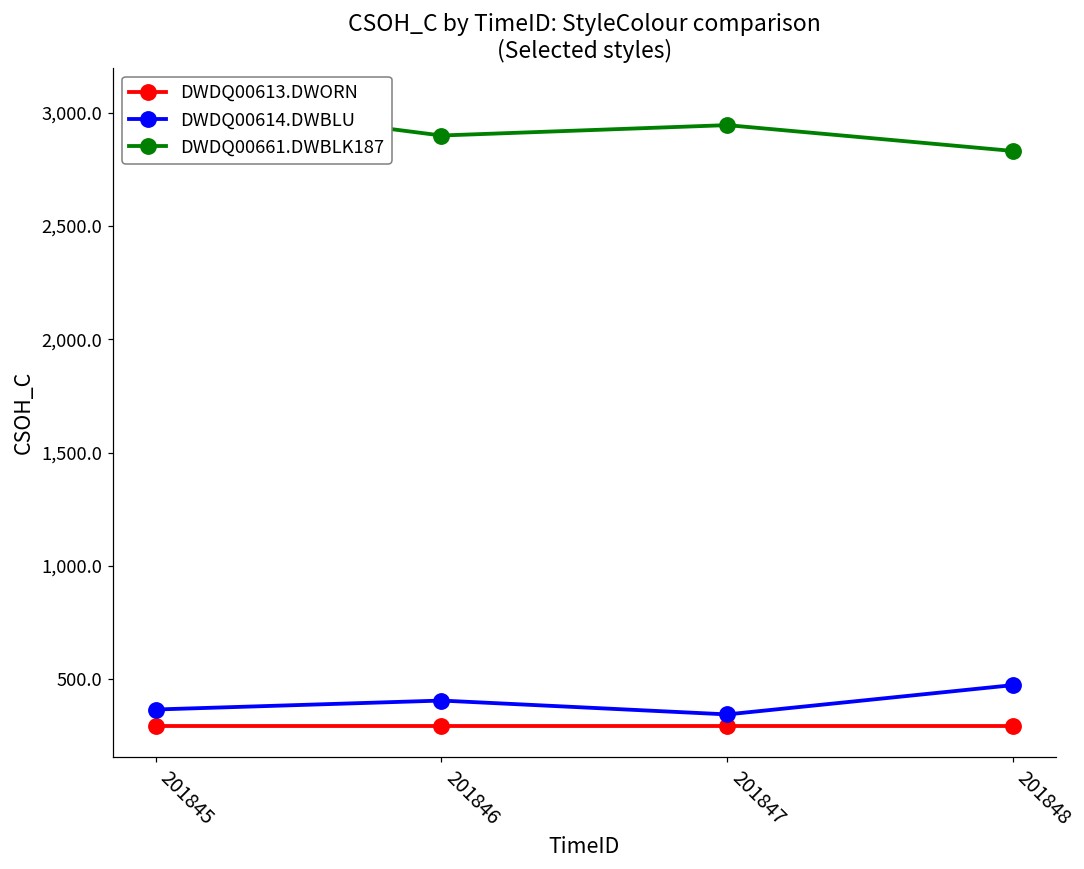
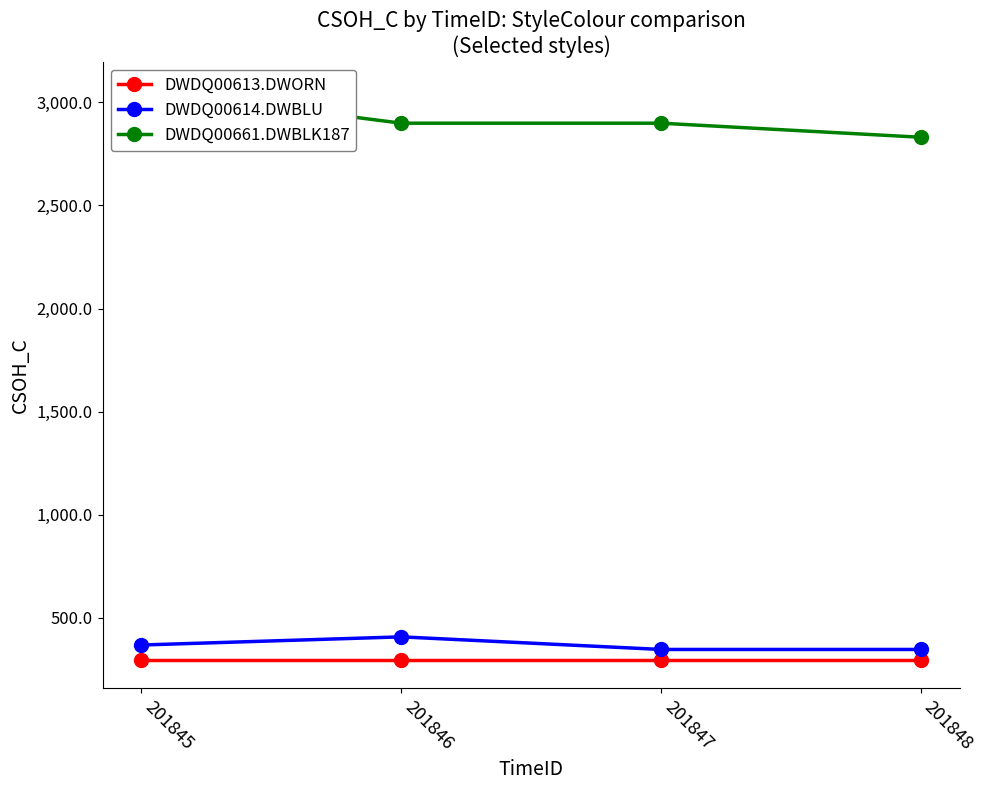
  {
    "DWDQ00613.DWORN": {
      "201845": "300",
      "201846": "300",
      "201847": "300",
      "201848": "300"
    },
    "DWDQ00614.DWBLU": {
      "201845": "370",
      "201846": "410",
      "201847": "350",
-     "201848": "480"
+     "201848": "350"
    },
    "DWDQ00661.DWBLK187": {
      "201846": "2,900",
-     "201847": "2,950",
+     "201847": "2,900",
      "201848": "2,830"
    }
  }
